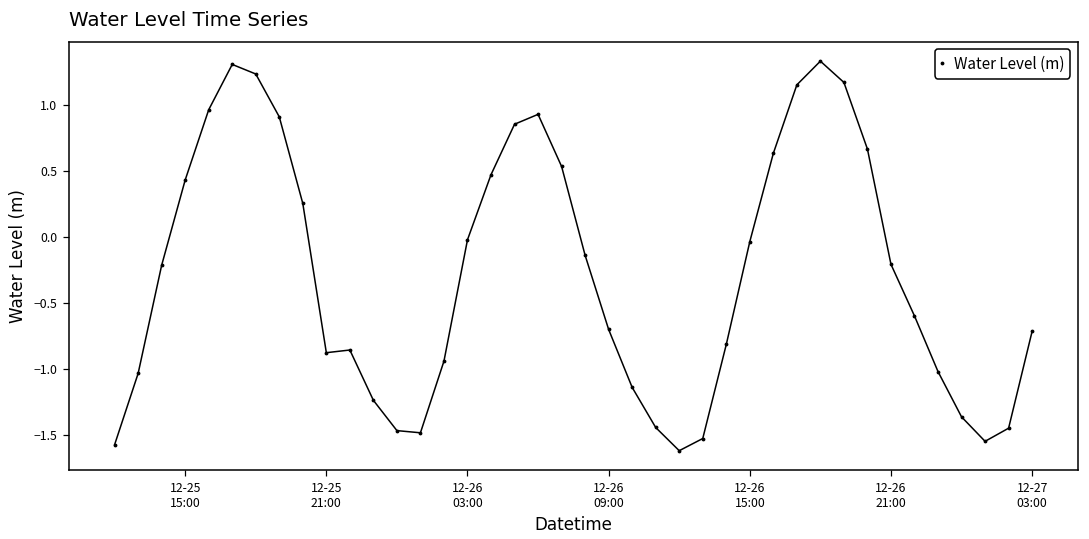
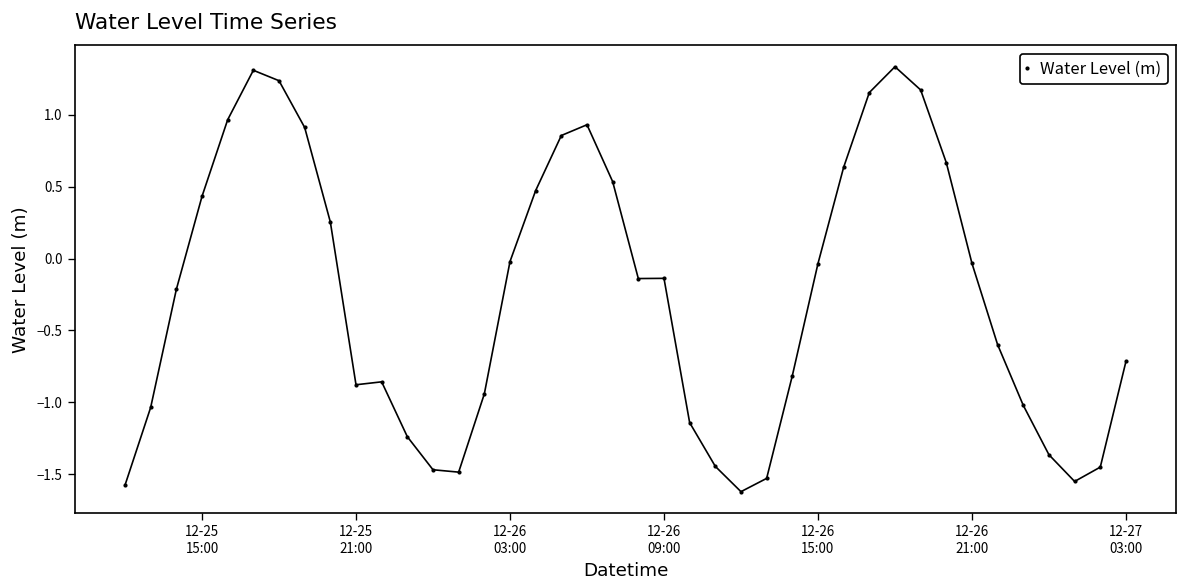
  {
    "12-25 15:00": 0.43,
    "12-25 21:00": -0.88,
    "12-26 03:00": -0.02,
-   "12-26 09:00": -0.70,
+   "12-26 09:00": -0.14,
    "12-26 15:00": -0.03,
-   "12-26 21:00": -0.21,
+   "12-26 21:00": -0.03,
    "12-27 03:00": -0.72
  }
